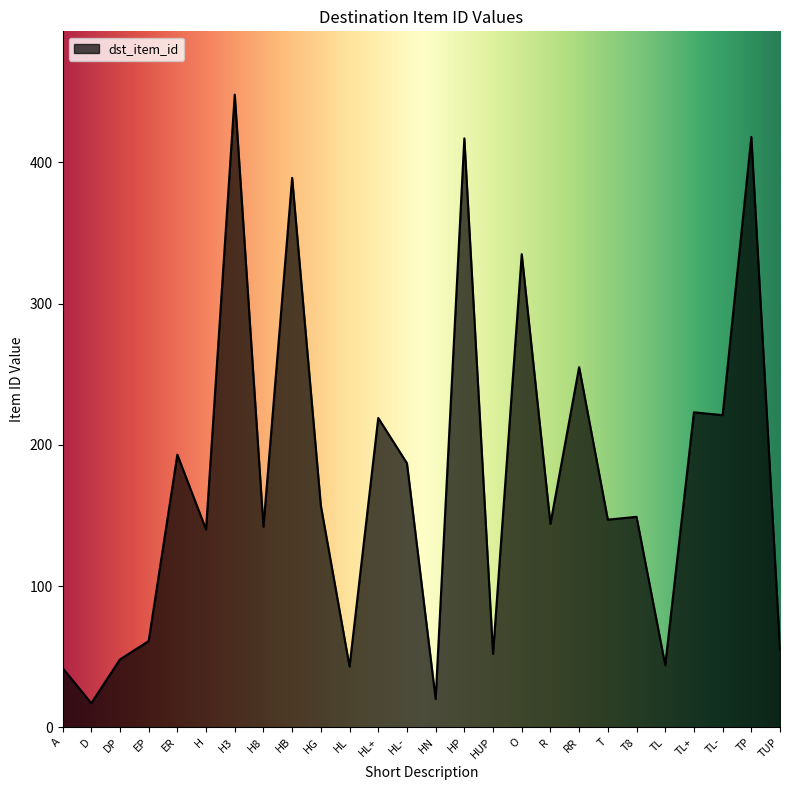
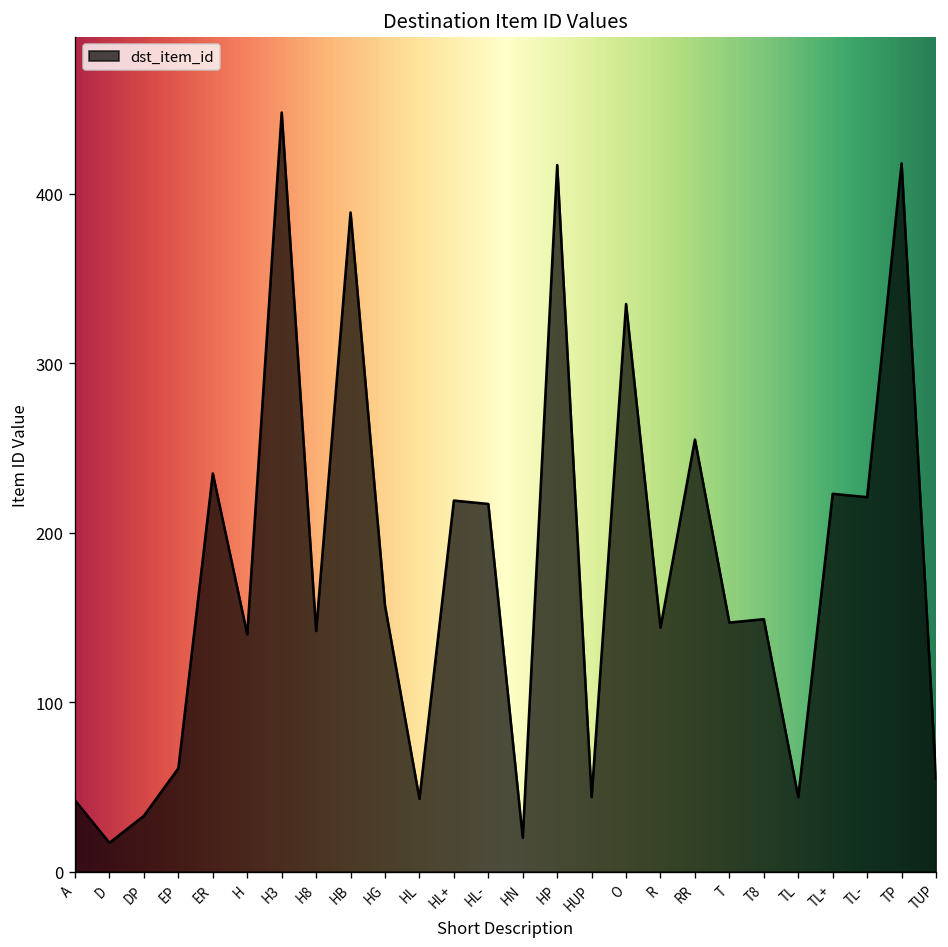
  {
    "A": 42,
    "D": 17,
-   "DP": 48,
+   "DP": 33,
    "EP": 61,
-   "ER": 193,
+   "ER": 235,
    "H": 140,
    "H3": 448,
    "H8": 142,
    "HB": 389,
    "HG": 157,
    "HL": 43,
    "HL+": 219,
-   "HL-": 187,
+   "HL-": 217,
    "HN": 20,
    "HP": 417,
-   "HUP": 52,
+   "HUP": 44,
    "O": 335,
    "R": 144,
    "RR": 255,
    "T": 147,
    "T8": 149,
    "TL": 44,
    "TL+": 223,
    "TL-": 221,
    "TP": 418,
    "TUP": 55
  }
